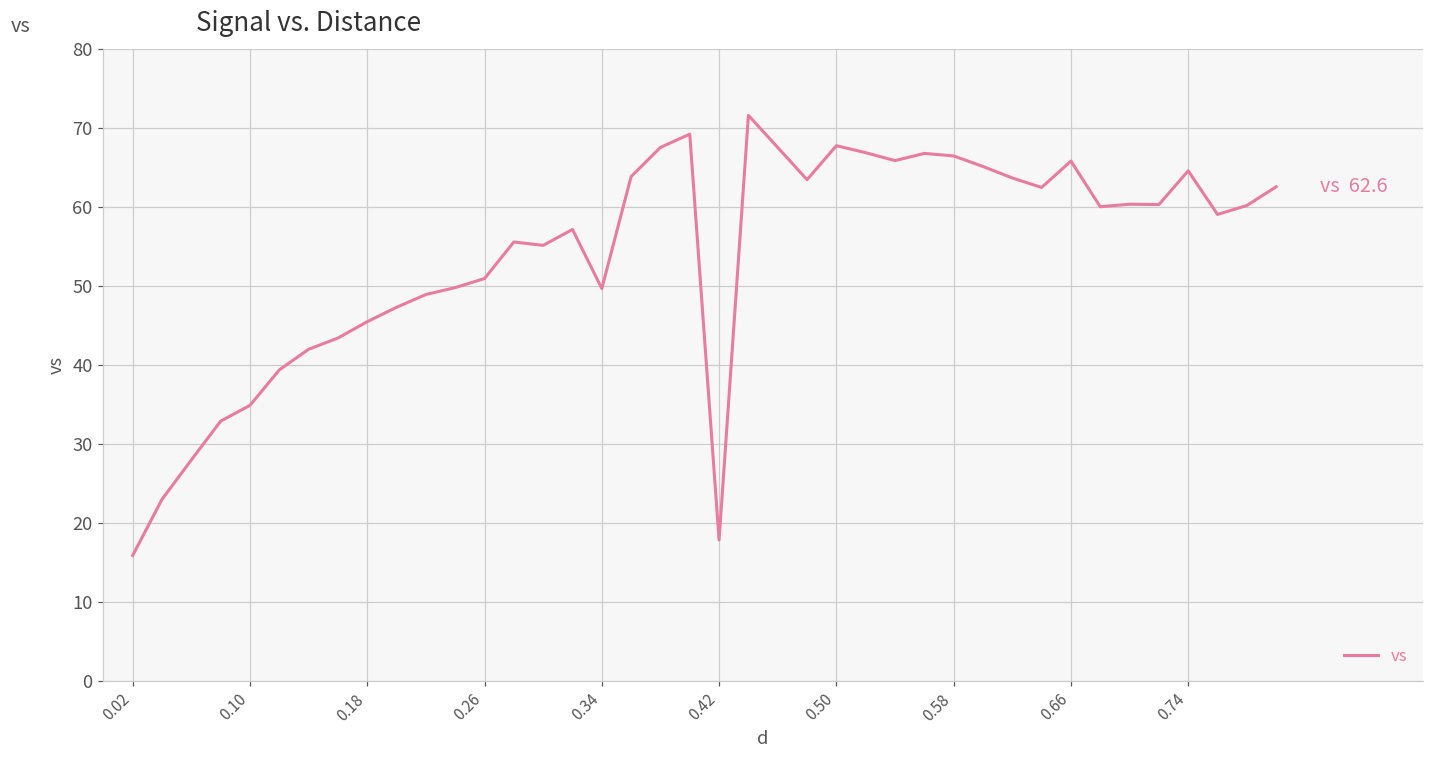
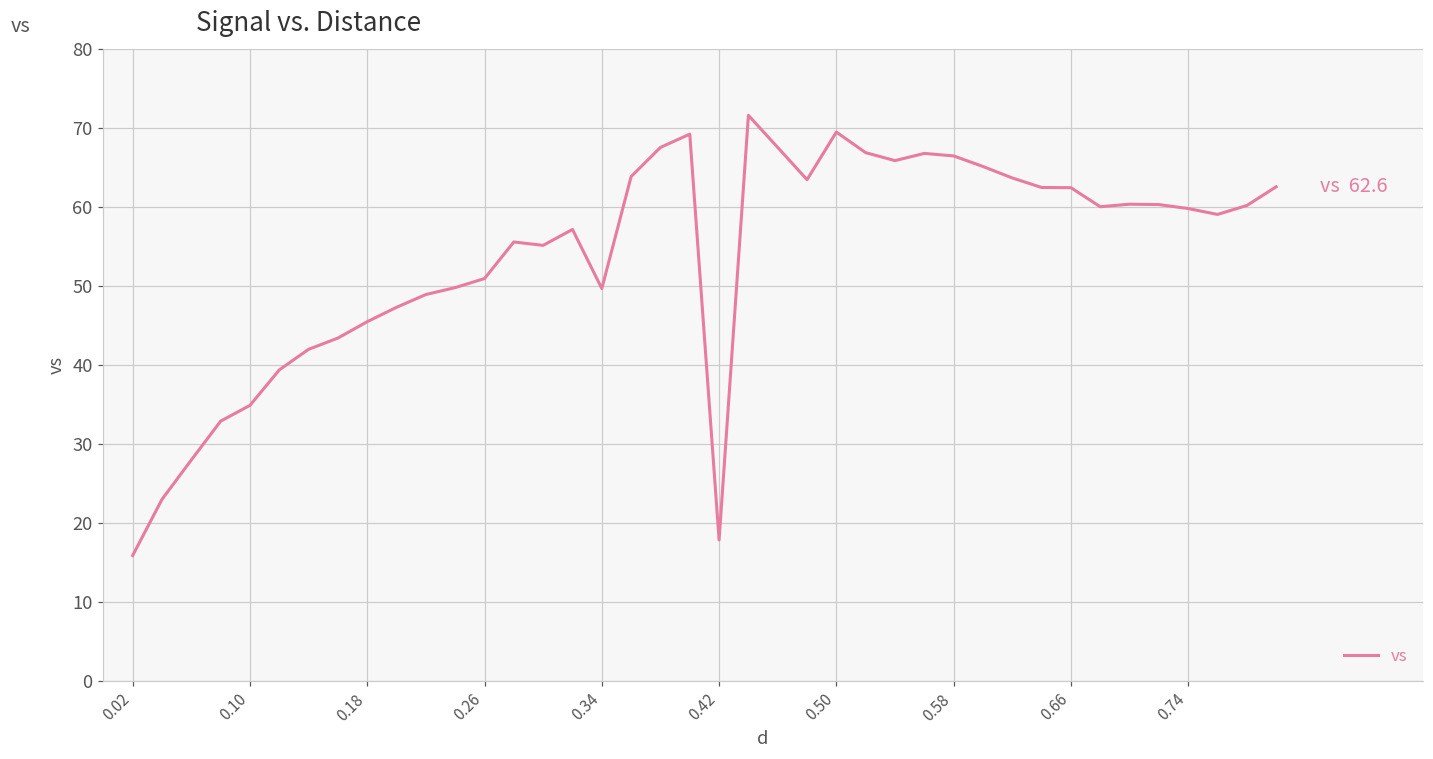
  {
    "0.02": 16,
    "0.10": 35,
    "0.18": 45,
    "0.26": 51,
    "0.34": 50,
    "0.42": 18,
-   "0.50": 68,
+   "0.50": 69,
    "0.58": 66,
-   "0.66": 66,
-   "0.74": 65
+   "0.66": 62,
+   "0.74": 60
  }
